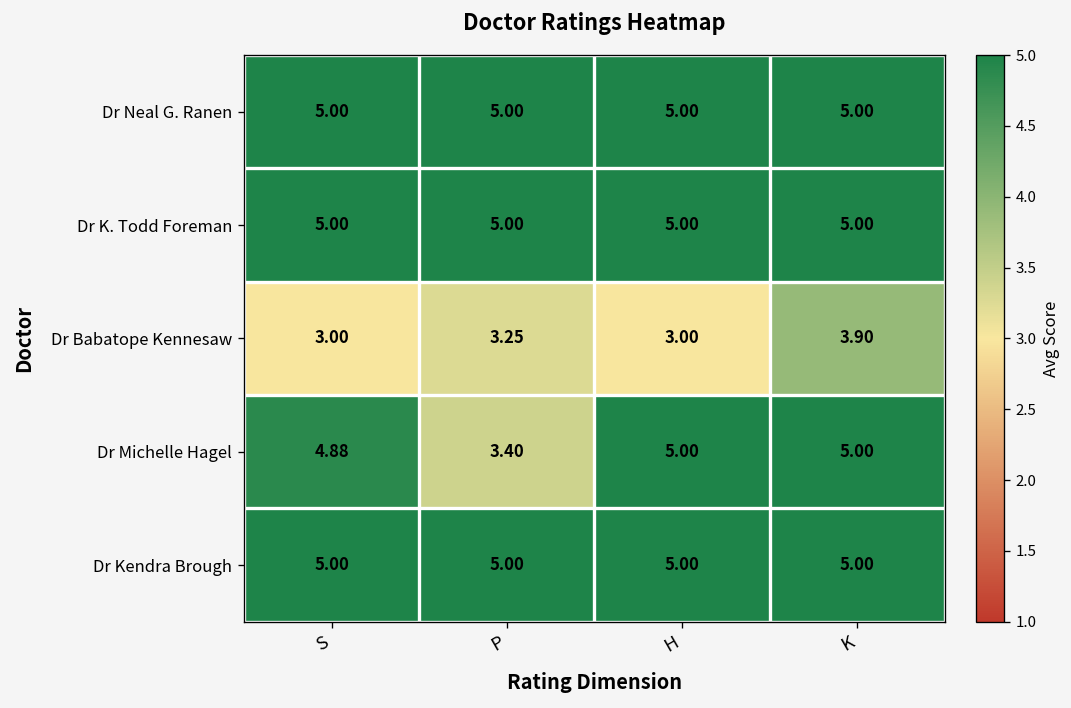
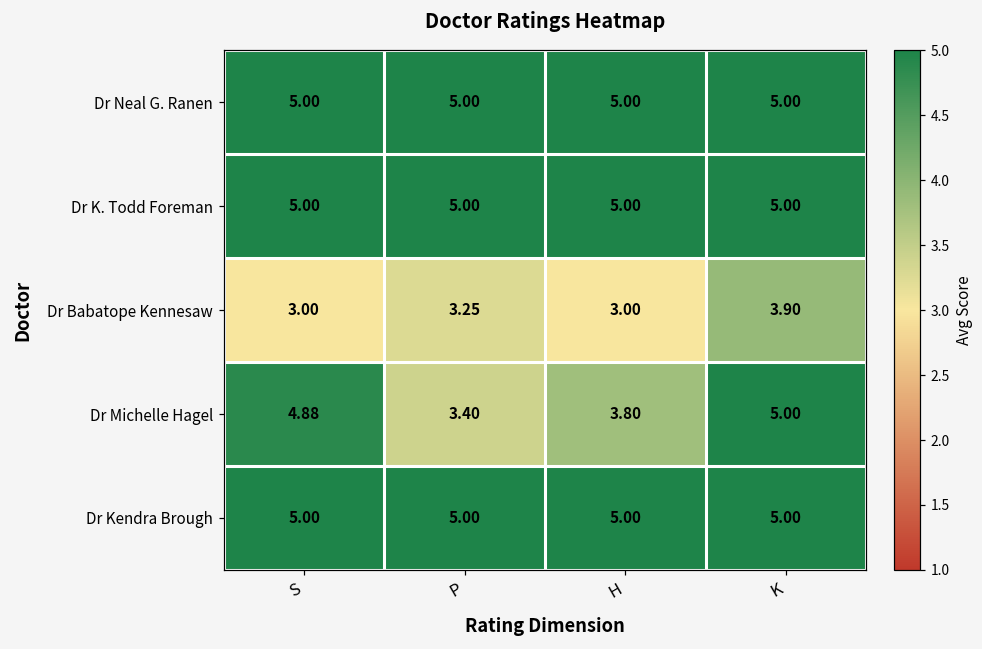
  {
    "Dr Neal G. Ranen": {
      "S": 5.00,
      "P": 5.00,
      "H": 5.00,
      "K": 5.00
    },
    "Dr K. Todd Foreman": {
      "S": 5.00,
      "P": 5.00,
      "H": 5.00,
      "K": 5.00
    },
    "Dr Babatope Kennesaw": {
      "S": 3.00,
      "P": 3.25,
      "H": 3.00,
      "K": 3.90
    },
    "Dr Michelle Hagel": {
      "S": 4.88,
      "P": 3.40,
-     "H": 5.00,
+     "H": 3.80,
      "K": 5.00
    },
    "Dr Kendra Brough": {
      "S": 5.00,
      "P": 5.00,
      "H": 5.00,
      "K": 5.00
    }
  }
